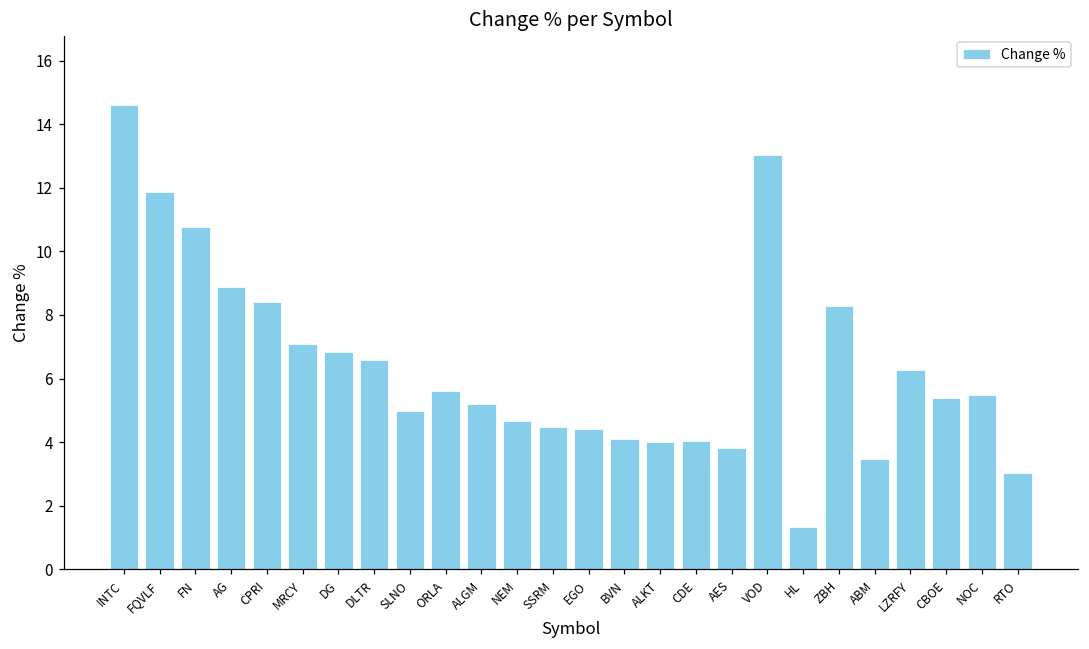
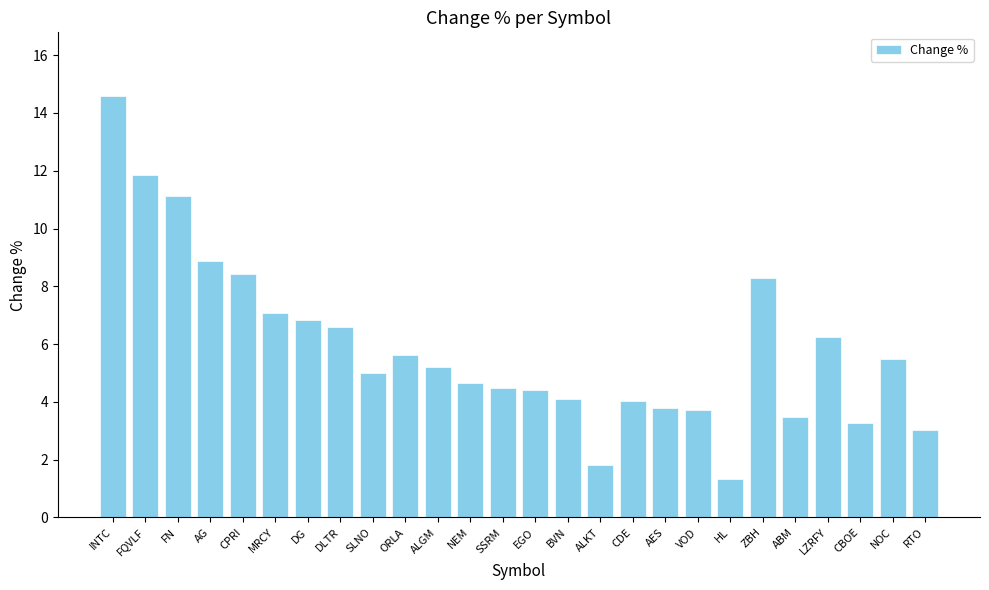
  {
    "INTC": 14.6,
    "FQVLF": 11.9,
-   "FN": 10.8,
+   "FN": 11.1,
    "AG": 8.9,
    "CPRI": 8.4,
    "MRCY": 7.1,
    "DG": 6.8,
    "DLTR": 6.6,
    "SLNO": 5.0,
    "ORLA": 5.6,
    "ALGM": 5.2,
    "NEM": 4.7,
    "SSRM": 4.5,
    "EGO": 4.4,
    "BVN": 4.1,
-   "ALKT": 4.0,
+   "ALKT": 1.8,
    "CDE": 4.0,
    "AES": 3.8,
-   "VOD": 13.0,
+   "VOD": 3.7,
    "HL": 1.3,
    "ZBH": 8.3,
    "ABM": 3.5,
    "LZRFY": 6.3,
-   "CBOE": 5.4,
+   "CBOE": 3.3,
    "NOC": 5.5,
    "RTO": 3.0
  }
